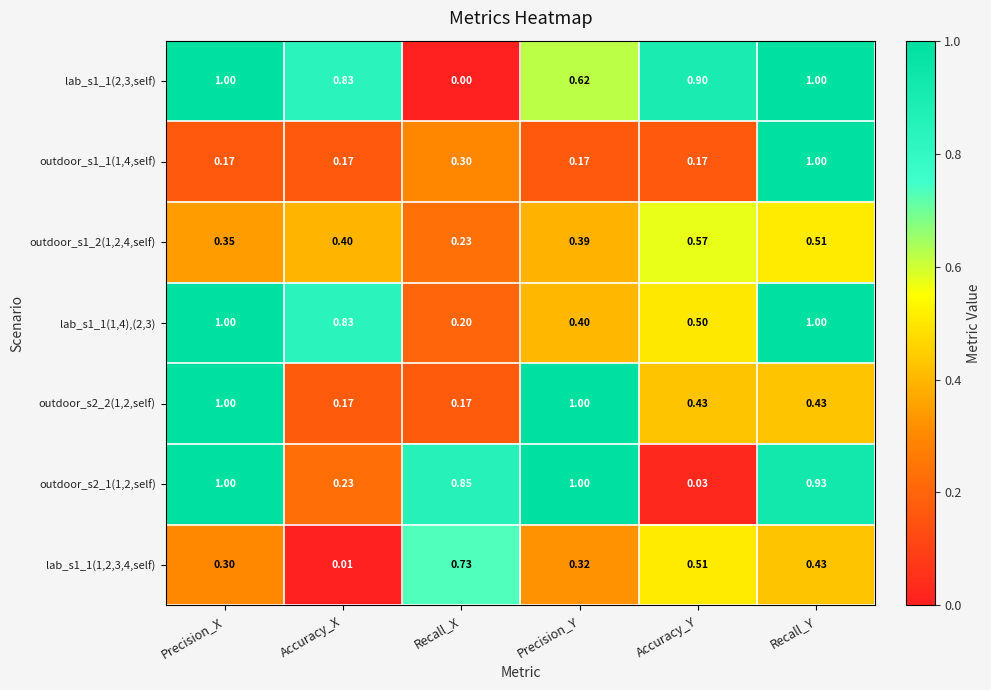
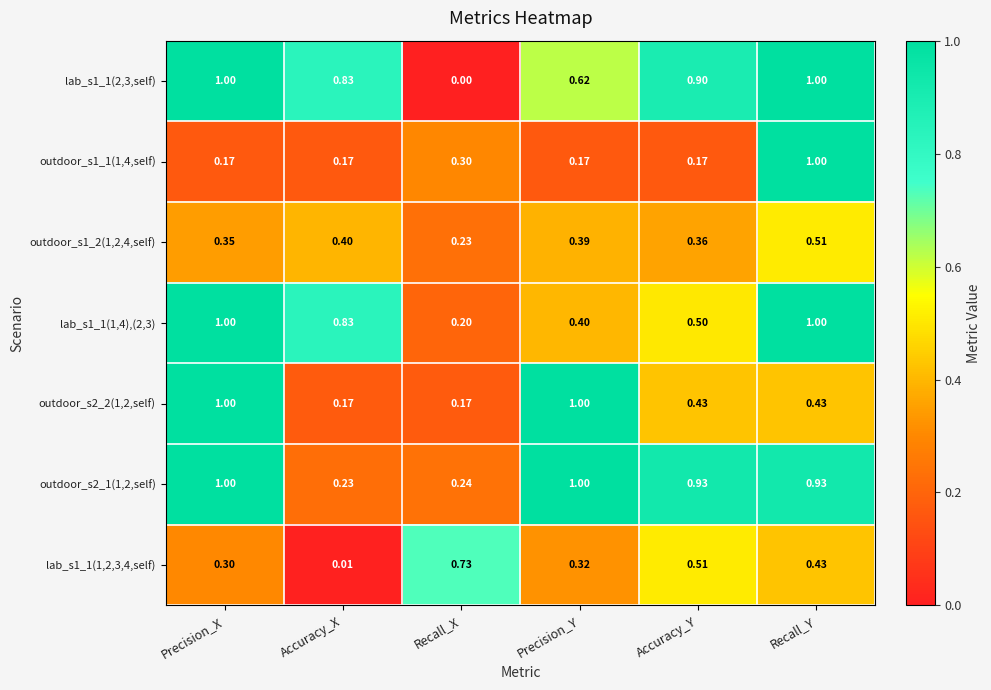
  {
    "lab_s1_1(2,3,self)": {
      "Precision_X": 1.00,
      "Accuracy_X": 0.83,
      "Recall_X": 0.00,
      "Precision_Y": 0.62,
      "Accuracy_Y": 0.90,
      "Recall_Y": 1.00
    },
    "outdoor_s1_1(1,4,self)": {
      "Precision_X": 0.17,
      "Accuracy_X": 0.17,
      "Recall_X": 0.30,
      "Precision_Y": 0.17,
      "Accuracy_Y": 0.17,
      "Recall_Y": 1.00
    },
    "outdoor_s1_2(1,2,4,self)": {
      "Precision_X": 0.35,
      "Accuracy_X": 0.40,
      "Recall_X": 0.23,
      "Precision_Y": 0.39,
-     "Accuracy_Y": 0.57,
+     "Accuracy_Y": 0.36,
      "Recall_Y": 0.51
    },
    "lab_s1_1(1,4),(2,3)": {
      "Precision_X": 1.00,
      "Accuracy_X": 0.83,
      "Recall_X": 0.20,
      "Precision_Y": 0.40,
      "Accuracy_Y": 0.50,
      "Recall_Y": 1.00
    },
    "outdoor_s2_2(1,2,self)": {
      "Precision_X": 1.00,
      "Accuracy_X": 0.17,
      "Recall_X": 0.17,
      "Precision_Y": 1.00,
      "Accuracy_Y": 0.43,
      "Recall_Y": 0.43
    },
    "outdoor_s2_1(1,2,self)": {
      "Precision_X": 1.00,
      "Accuracy_X": 0.23,
-     "Recall_X": 0.85,
+     "Recall_X": 0.24,
      "Precision_Y": 1.00,
-     "Accuracy_Y": 0.03,
+     "Accuracy_Y": 0.93,
      "Recall_Y": 0.93
    },
    "lab_s1_1(1,2,3,4,self)": {
      "Precision_X": 0.30,
      "Accuracy_X": 0.01,
      "Recall_X": 0.73,
      "Precision_Y": 0.32,
      "Accuracy_Y": 0.51,
      "Recall_Y": 0.43
    }
  }
